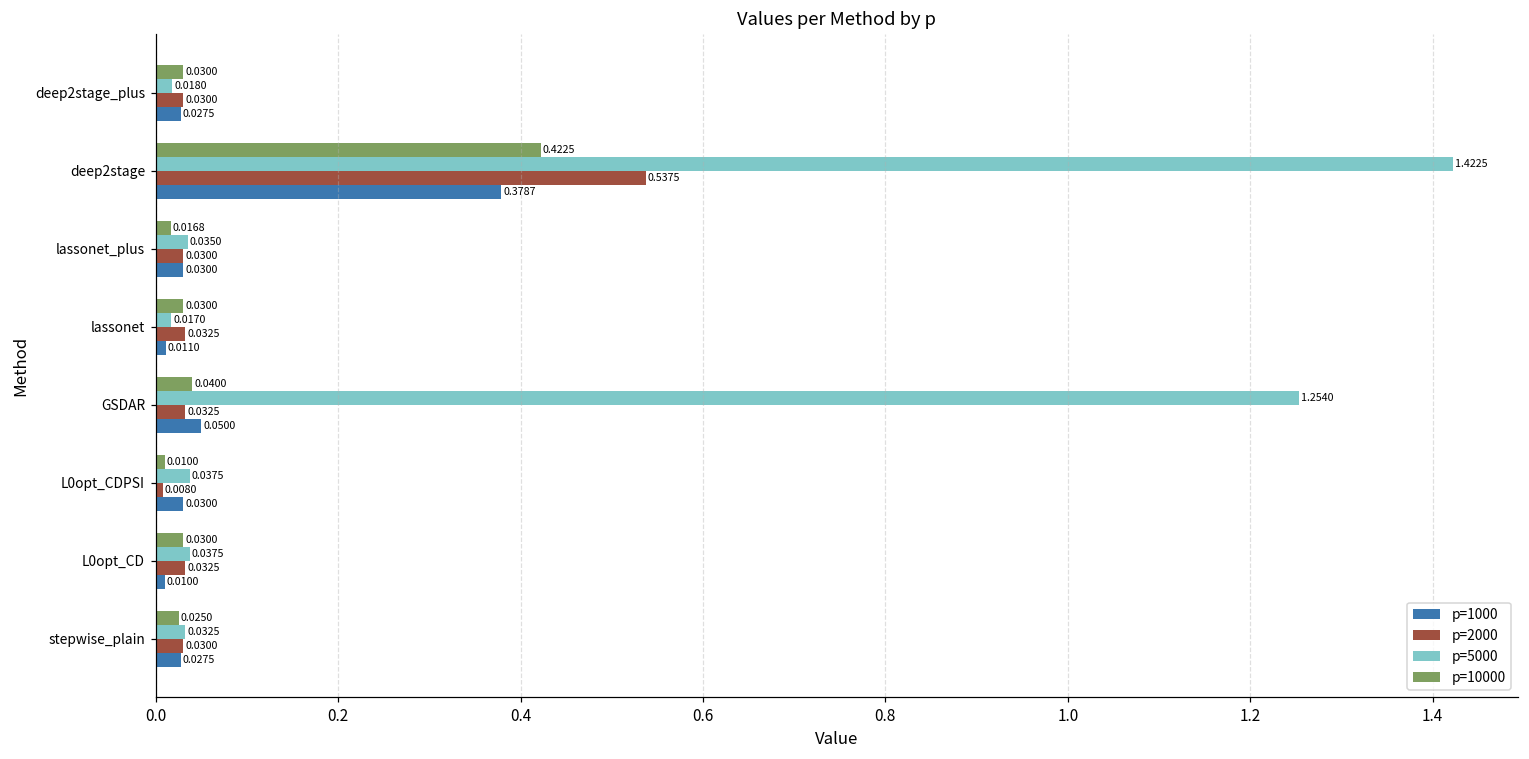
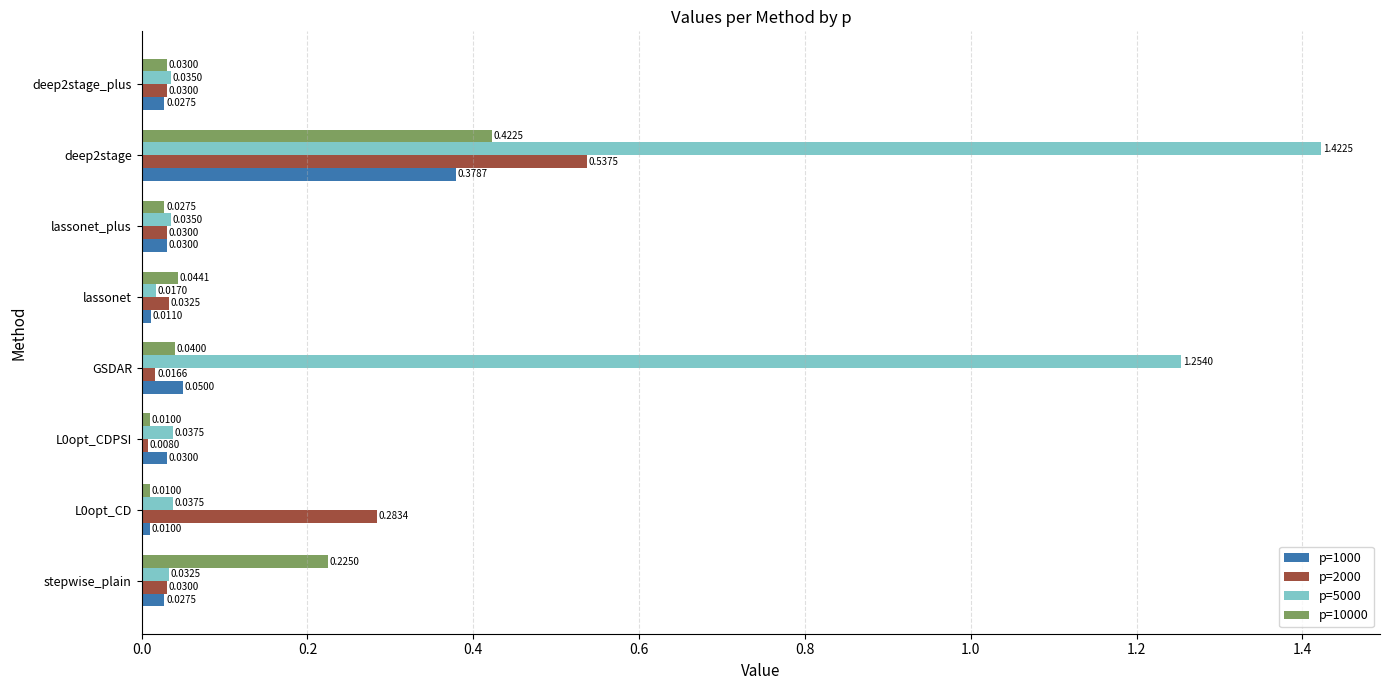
  {
    "p=1000": {
      "deep2stage_plus": 0.0275,
      "deep2stage": 0.3787,
      "lassonet_plus": 0.0300,
      "lassonet": 0.0110,
      "GSDAR": 0.0500,
      "L0opt_CDPSI": 0.0300,
      "L0opt_CD": 0.0100,
      "stepwise_plain": 0.0275
    },
    "p=2000": {
      "deep2stage_plus": 0.0300,
      "deep2stage": 0.5375,
      "lassonet_plus": 0.0300,
      "lassonet": 0.0325,
-     "GSDAR": 0.0325,
+     "GSDAR": 0.0166,
      "L0opt_CDPSI": 0.0080,
-     "L0opt_CD": 0.0325,
+     "L0opt_CD": 0.2834,
      "stepwise_plain": 0.0300
    },
    "p=5000": {
-     "deep2stage_plus": 0.0180,
+     "deep2stage_plus": 0.0350,
      "deep2stage": 1.4225,
      "lassonet_plus": 0.0350,
      "lassonet": 0.0170,
      "GSDAR": 1.2540,
      "L0opt_CDPSI": 0.0375,
      "L0opt_CD": 0.0375,
      "stepwise_plain": 0.0325
    },
    "p=10000": {
      "deep2stage_plus": 0.0300,
      "deep2stage": 0.4225,
-     "lassonet_plus": 0.0168,
-     "lassonet": 0.0300,
+     "lassonet_plus": 0.0275,
+     "lassonet": 0.0441,
      "GSDAR": 0.0400,
      "L0opt_CDPSI": 0.0100,
-     "L0opt_CD": 0.0300,
-     "stepwise_plain": 0.0250
+     "L0opt_CD": 0.0100,
+     "stepwise_plain": 0.2250
    }
  }
